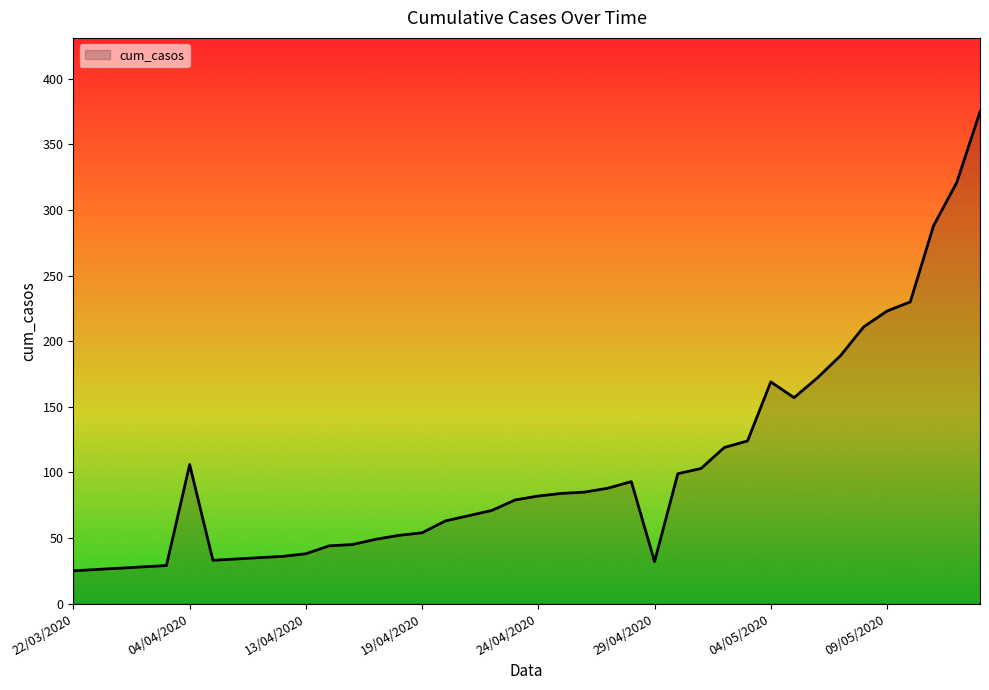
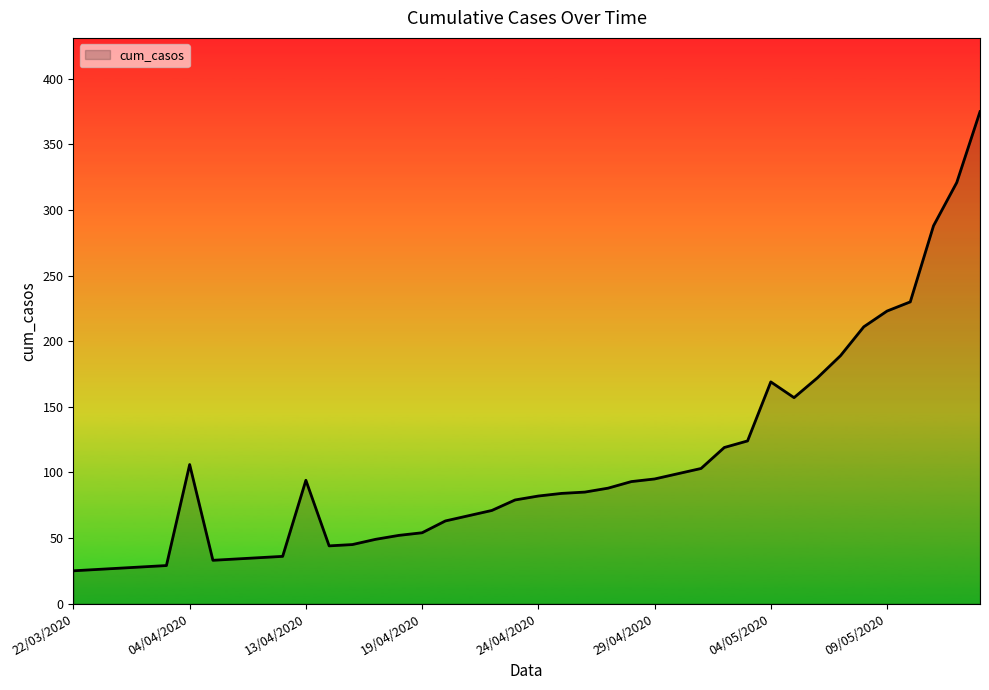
  {
    "22/03/2020": 25,
    "04/04/2020": 106,
-   "13/04/2020": 38,
+   "13/04/2020": 94,
    "19/04/2020": 54,
    "24/04/2020": 82,
-   "29/04/2020": 32,
+   "29/04/2020": 95,
    "04/05/2020": 169,
    "09/05/2020": 223
  }
